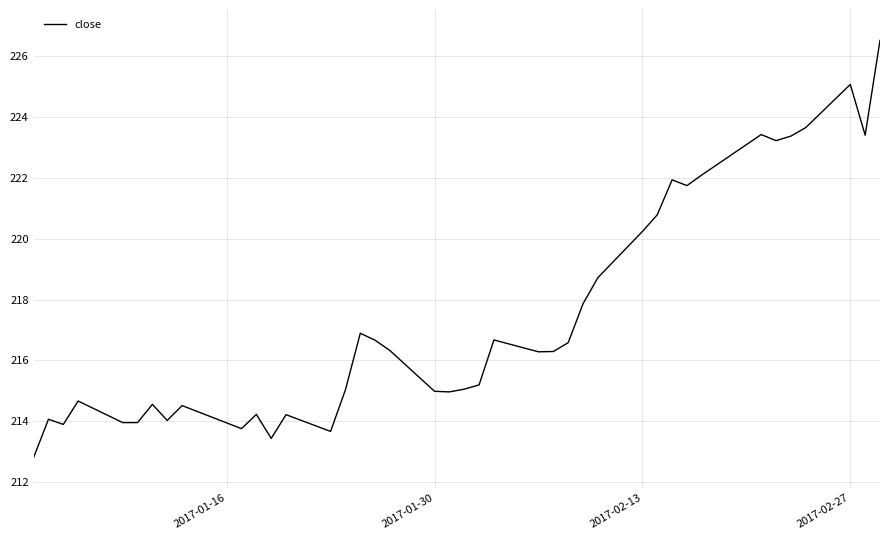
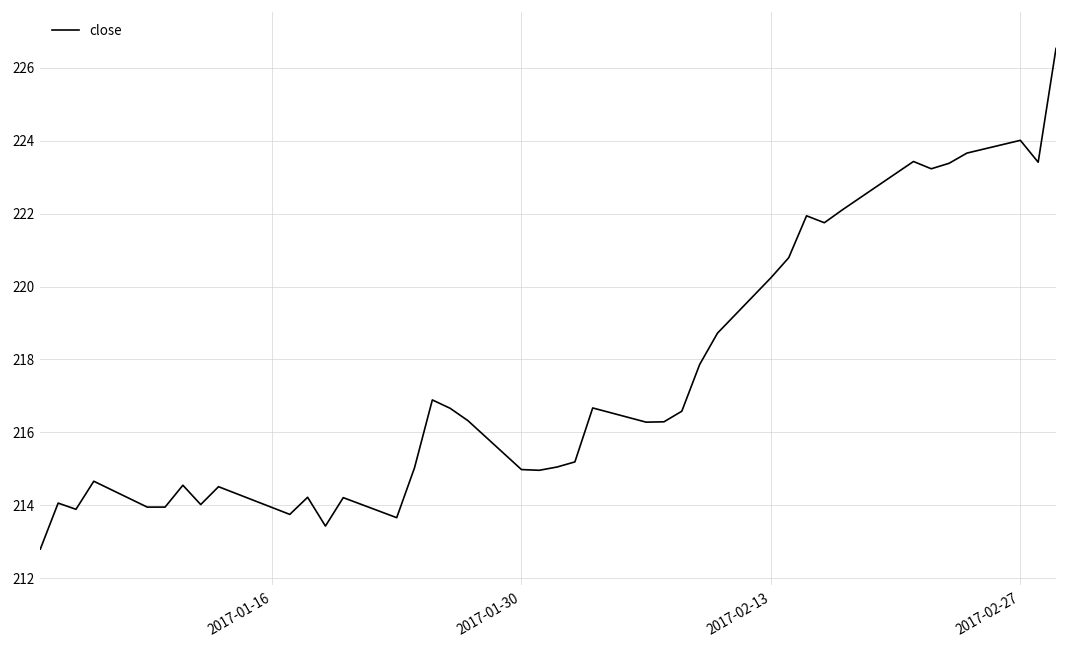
  {
    "2017-01-30": 215.0,
    "2017-02-13": 220.2,
-   "2017-02-27": 225.1
+   "2017-02-27": 224.0
  }
